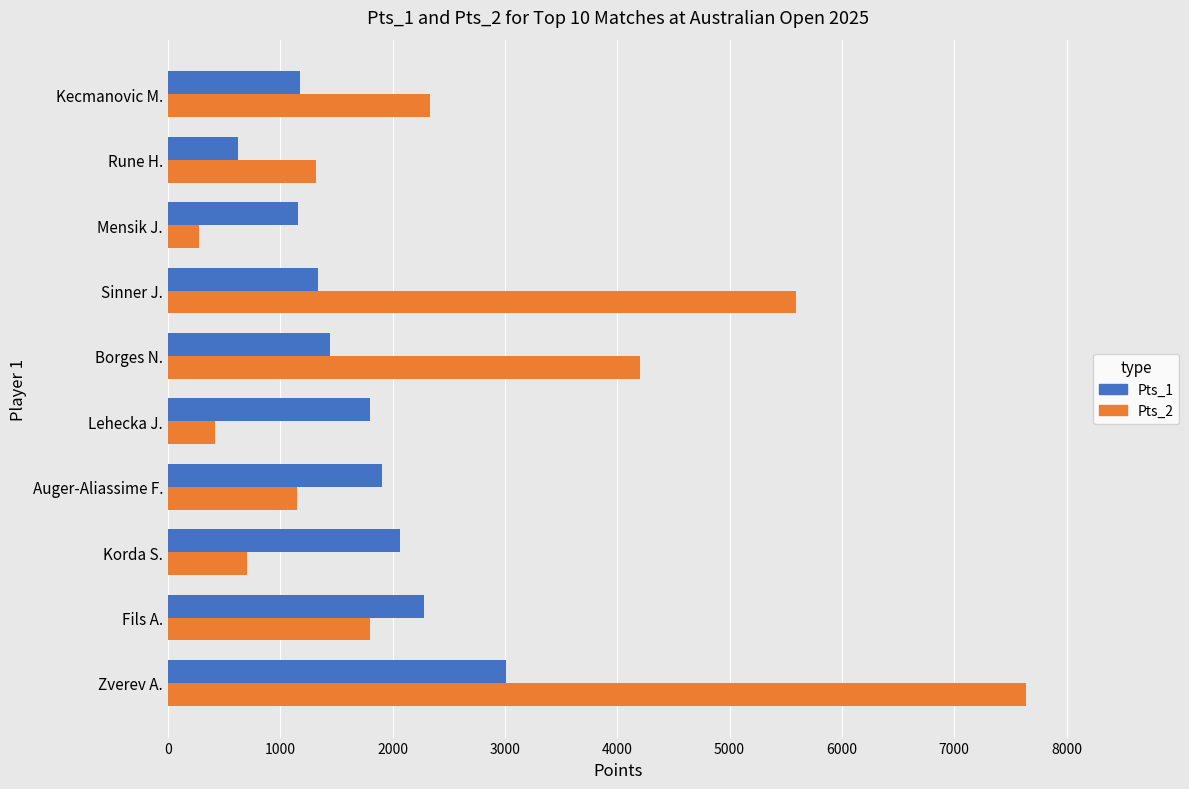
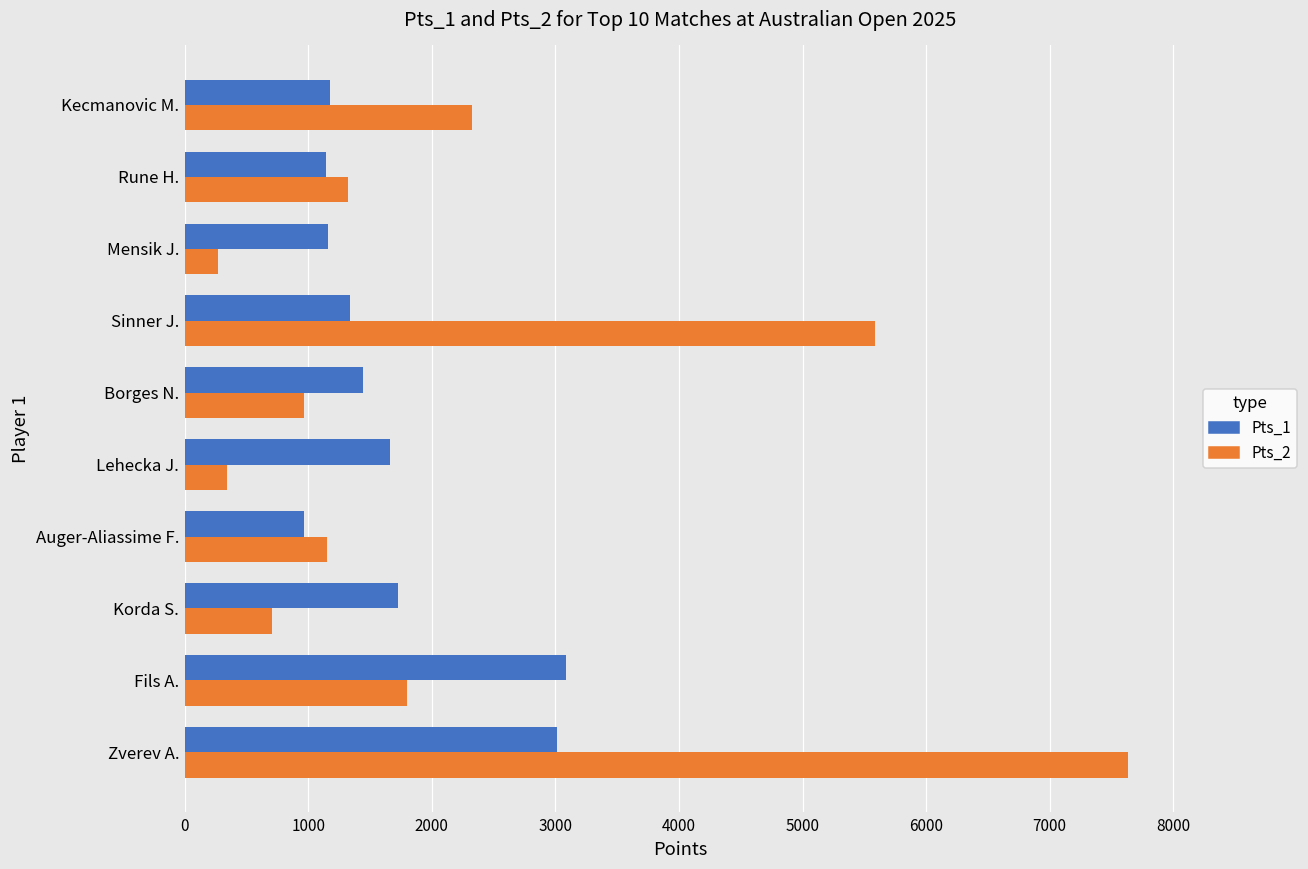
  {
    "Pts_1": {
      "Kecmanovic M.": 1170,
-     "Rune H.": 630,
+     "Rune H.": 1140,
      "Mensik J.": 1160,
      "Sinner J.": 1340,
      "Borges N.": 1450,
-     "Lehecka J.": 1800,
-     "Auger-Aliassime F.": 1910,
-     "Korda S.": 2070,
-     "Fils A.": 2280,
+     "Lehecka J.": 1660,
+     "Auger-Aliassime F.": 960,
+     "Korda S.": 1730,
+     "Fils A.": 3080,
      "Zverev A.": 3010
    },
    "Pts_2": {
      "Kecmanovic M.": 2330,
      "Rune H.": 1320,
      "Mensik J.": 270,
      "Sinner J.": 5590,
-     "Borges N.": 4200,
-     "Lehecka J.": 420,
+     "Borges N.": 970,
+     "Lehecka J.": 340,
      "Auger-Aliassime F.": 1150,
      "Korda S.": 700,
      "Fils A.": 1800,
      "Zverev A.": 7640
    }
  }
